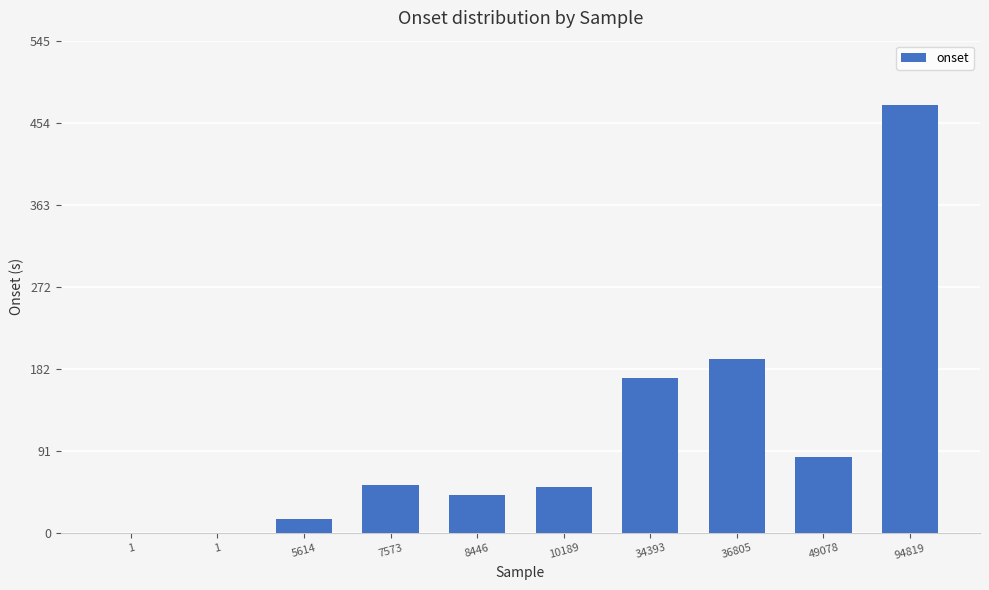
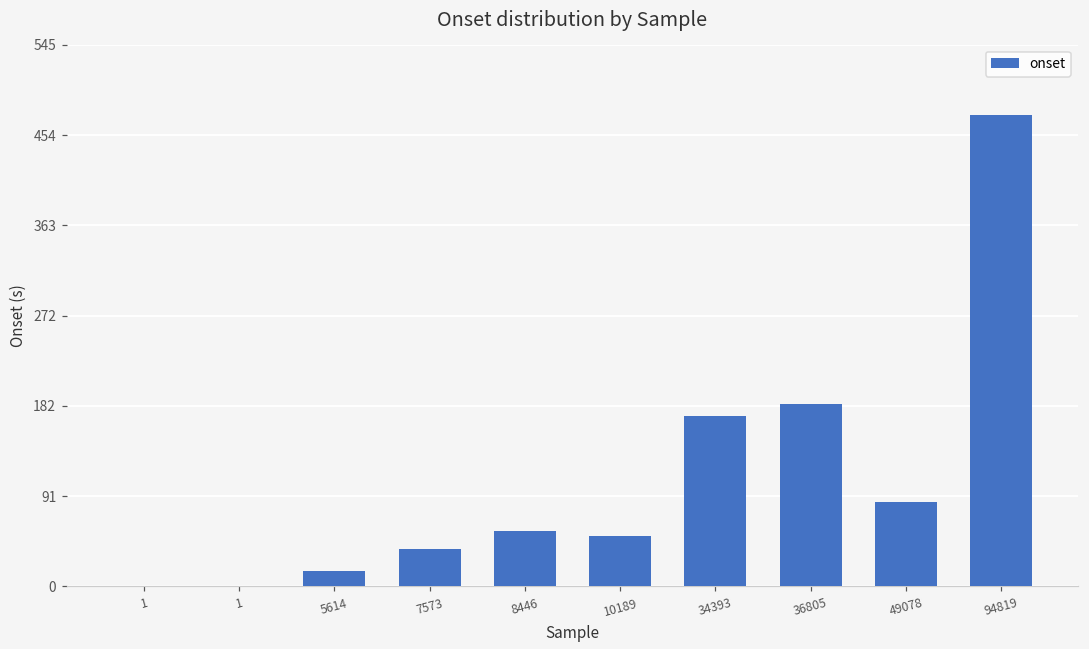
  {
    "5614": 20,
-   "7573": 50,
-   "8446": 40,
+   "7573": 40,
+   "8446": 60,
    "10189": 50,
    "34393": 170,
-   "36805": 190,
+   "36805": 180,
    "49078": 80,
    "94819": 470
  }
